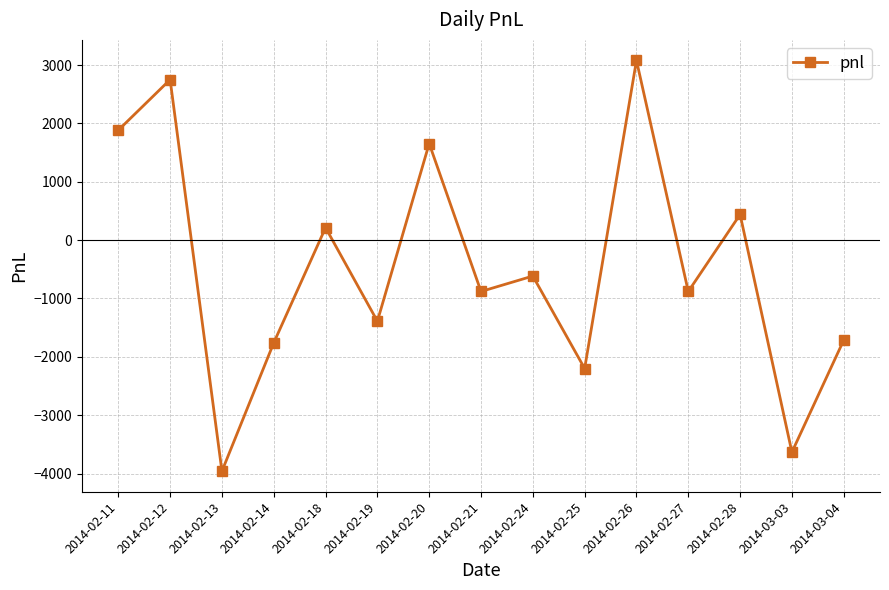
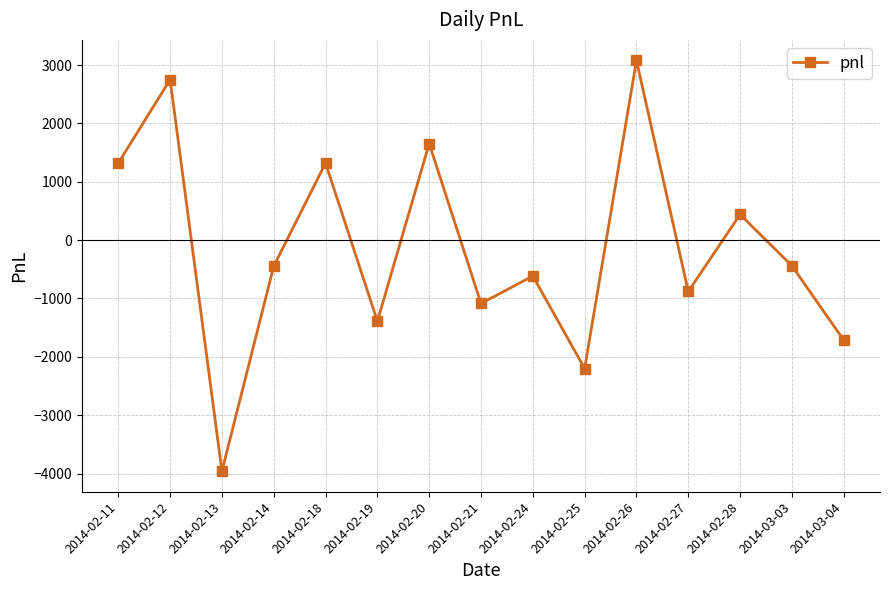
  {
-   "2014-02-11": 1900,
+   "2014-02-11": 1300,
    "2014-02-12": 2800,
    "2014-02-13": -4000,
-   "2014-02-14": -1800,
-   "2014-02-18": 200,
+   "2014-02-14": -400,
+   "2014-02-18": 1300,
    "2014-02-19": -1400,
    "2014-02-20": 1700,
-   "2014-02-21": -900,
+   "2014-02-21": -1100,
    "2014-02-24": -600,
    "2014-02-25": -2200,
    "2014-02-26": 3100,
    "2014-02-27": -900,
    "2014-02-28": 400,
-   "2014-03-03": -3600,
+   "2014-03-03": -400,
    "2014-03-04": -1700
  }
